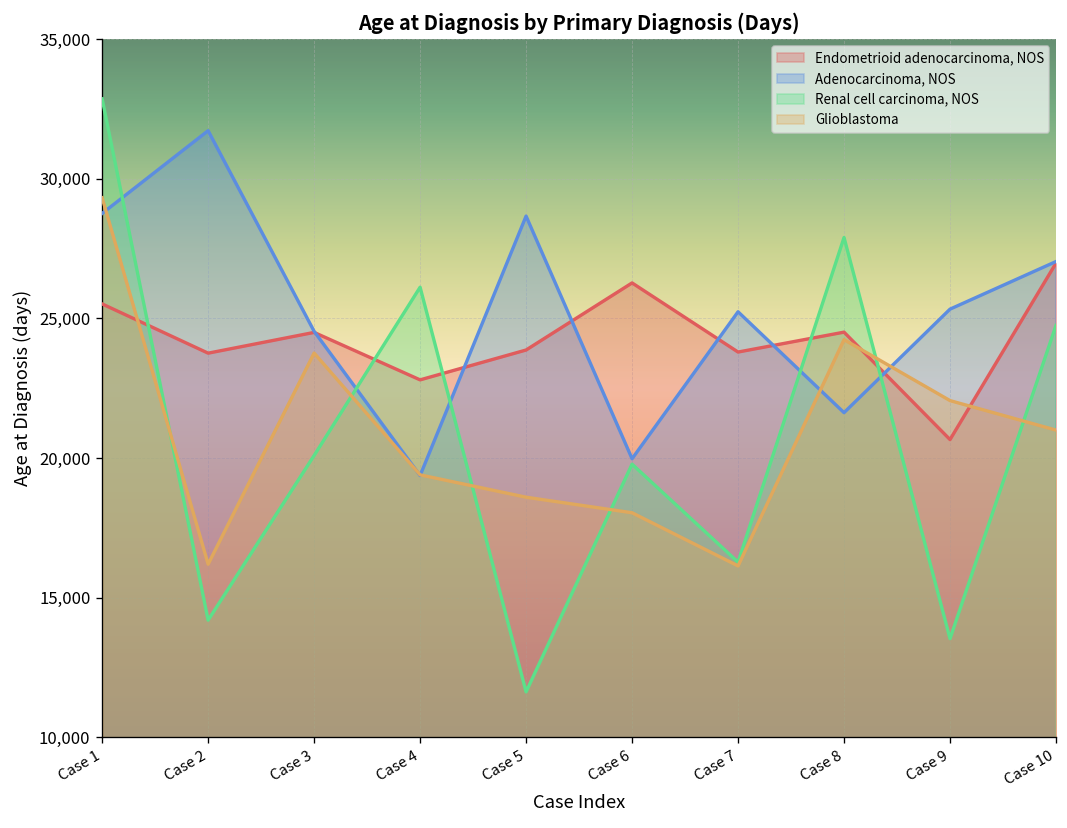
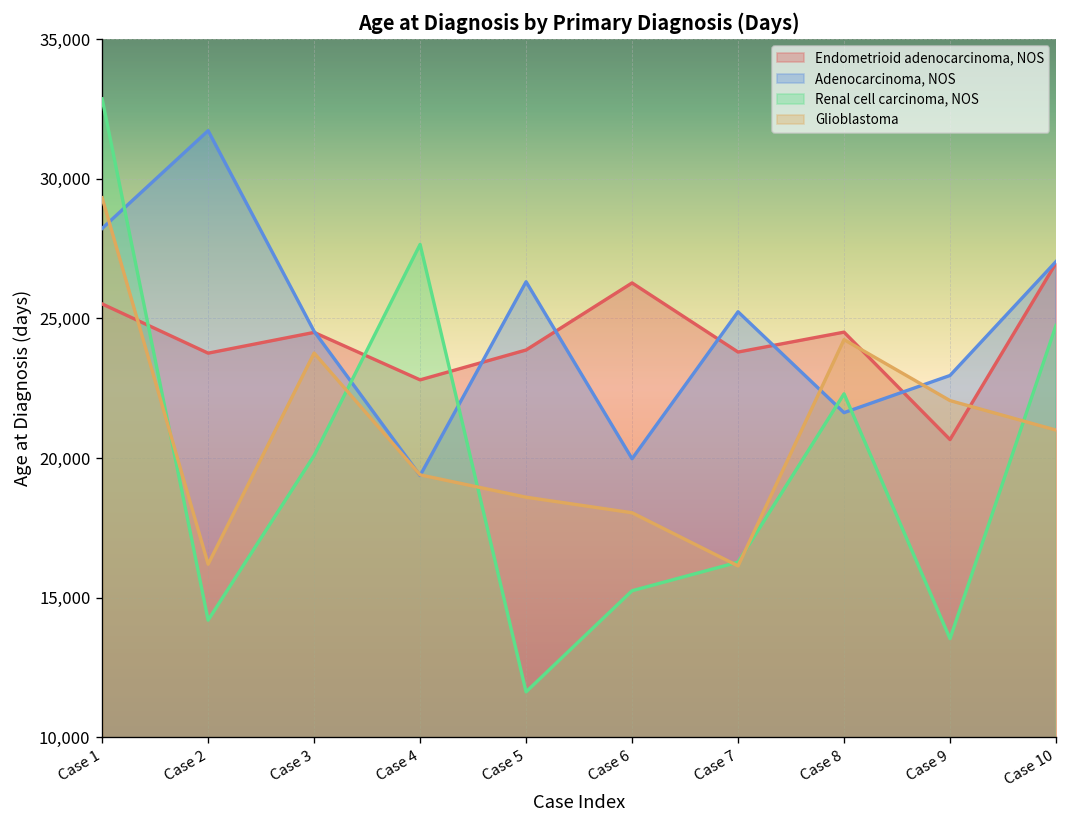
  {
    "Adenocarcinoma, NOS": {
-     "Case 1": "28,800",
+     "Case 1": "28,200",
      "Case 2": "31,700",
-     "Case 5": "28,700",
+     "Case 5": "26,300",
      "Case 6": "20,000",
      "Case 7": "25,200",
      "Case 8": "21,600",
-     "Case 9": "25,300"
+     "Case 9": "23,000"
    },
    "Renal cell carcinoma, NOS": {
      "Case 1": "32,900",
      "Case 2": "14,200",
      "Case 3": "20,100",
-     "Case 4": "26,100",
+     "Case 4": "27,700",
      "Case 5": "11,600",
-     "Case 6": "19,800",
+     "Case 6": "15,200",
      "Case 7": "16,300",
-     "Case 8": "27,900",
+     "Case 8": "22,300",
      "Case 9": "13,500",
      "Case 10": "24,800"
    }
  }
